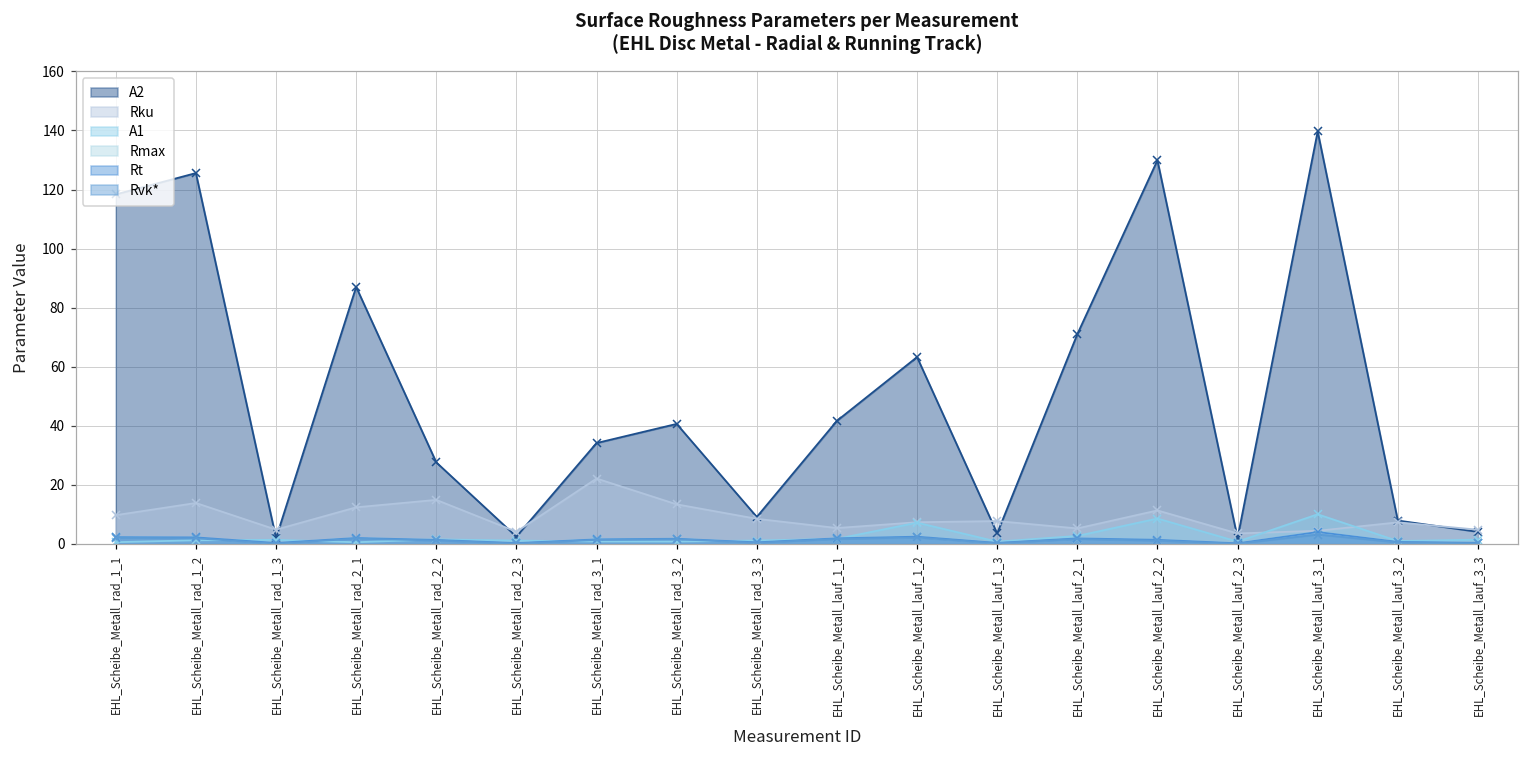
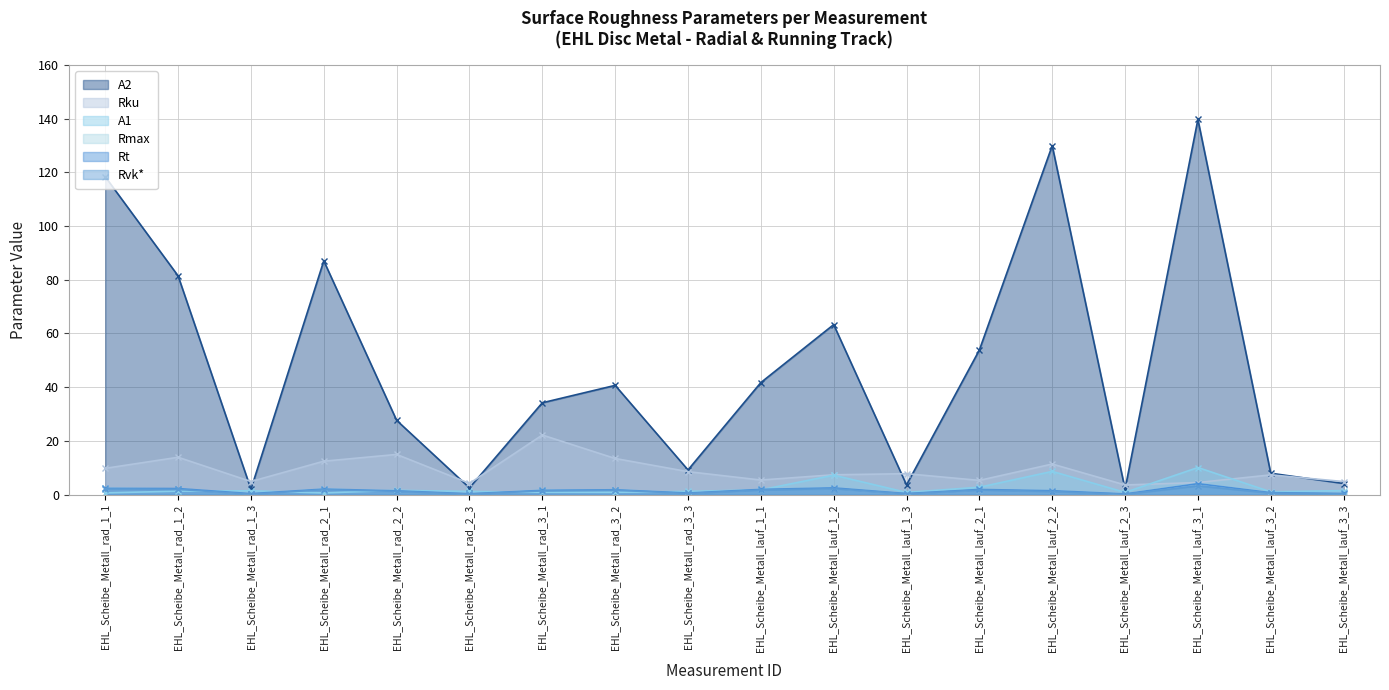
  {
    "A2": {
-     "EHL_Scheibe_Metall_rad_1_2": 126,
+     "EHL_Scheibe_Metall_rad_1_2": 81,
      "EHL_Scheibe_Metall_rad_2_1": 87,
      "EHL_Scheibe_Metall_rad_2_2": 28,
      "EHL_Scheibe_Metall_rad_2_3": 2,
      "EHL_Scheibe_Metall_rad_3_1": 34,
      "EHL_Scheibe_Metall_rad_3_2": 41,
      "EHL_Scheibe_Metall_lauf_1_1": 42,
      "EHL_Scheibe_Metall_lauf_1_2": 63,
      "EHL_Scheibe_Metall_lauf_1_3": 4,
-     "EHL_Scheibe_Metall_lauf_2_1": 71,
+     "EHL_Scheibe_Metall_lauf_2_1": 54,
      "EHL_Scheibe_Metall_lauf_2_2": 130,
      "EHL_Scheibe_Metall_lauf_2_3": 2,
      "EHL_Scheibe_Metall_lauf_3_1": 140
    }
  }
